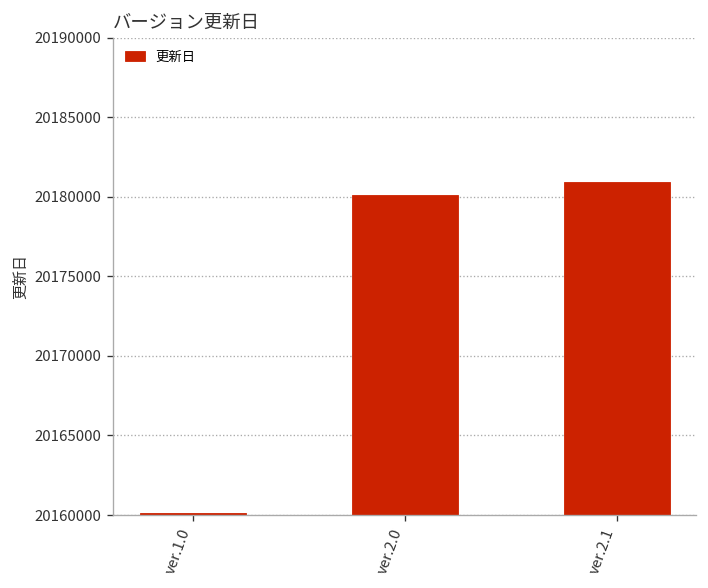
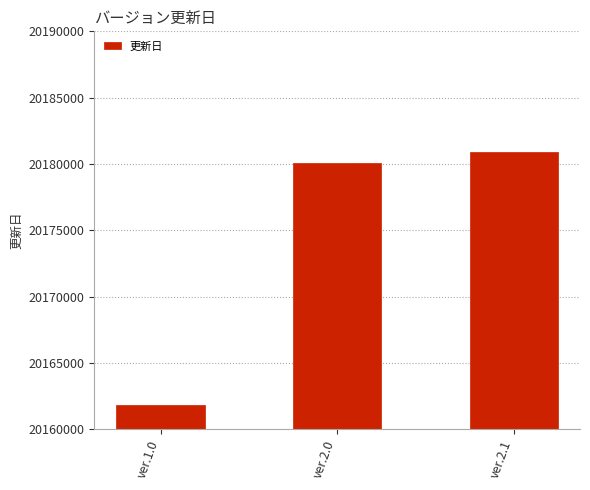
  {
-   "ver.1.0": 20160100,
+   "ver.1.0": 20161800,
    "ver.2.0": 20180100,
    "ver.2.1": 20180900
  }
